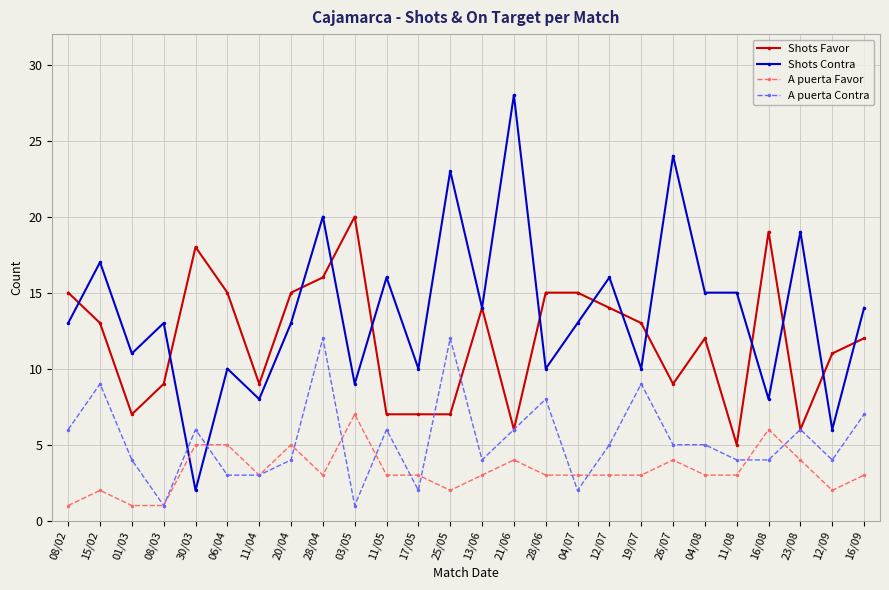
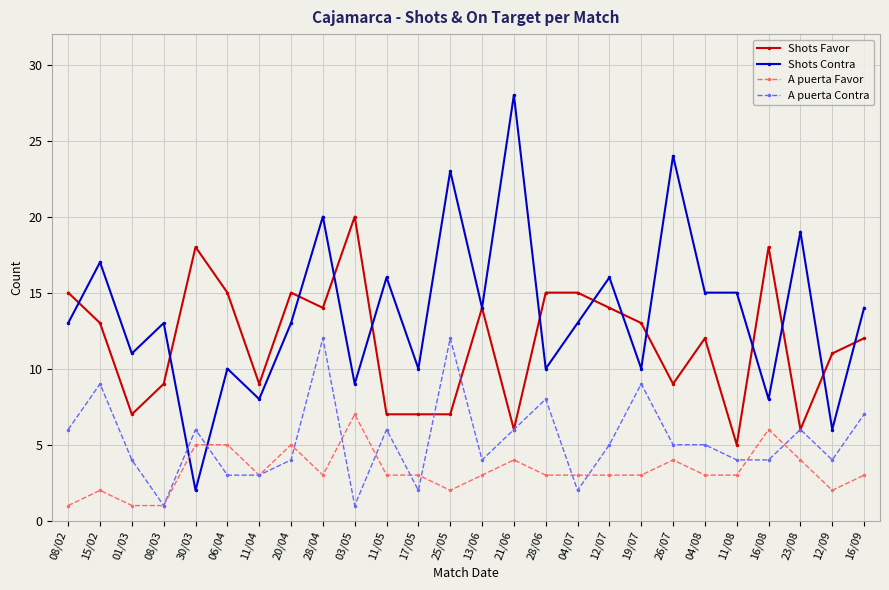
  {
    "Shots Favor": {
      "08/02": 15,
      "15/02": 13,
      "01/03": 7,
      "08/03": 9,
      "30/03": 18,
      "06/04": 15,
      "11/04": 9,
      "20/04": 15,
-     "28/04": 16,
+     "28/04": 14,
      "03/05": 20,
      "11/05": 7,
      "17/05": 7,
      "25/05": 7,
      "28/06": 15,
      "04/07": 15,
      "12/07": 14,
      "19/07": 13,
      "26/07": 9,
      "04/08": 12,
      "11/08": 5,
-     "16/08": 19,
+     "16/08": 18,
      "12/09": 11,
      "16/09": 12
    },
    "Shots Contra": {
      "08/02": 13,
      "15/02": 17,
      "01/03": 11,
      "08/03": 13,
      "30/03": 2,
      "06/04": 10,
      "11/04": 8,
      "20/04": 13,
      "28/04": 20,
      "03/05": 9,
      "11/05": 16,
      "17/05": 10,
      "25/05": 23,
      "21/06": 28,
      "28/06": 10,
      "04/07": 13,
      "12/07": 16,
      "19/07": 10,
      "26/07": 24,
      "04/08": 15,
      "11/08": 15,
      "16/08": 8,
      "23/08": 19,
      "12/09": 6,
      "16/09": 14
    },
    "A puerta Favor": {
      "08/02": 1,
      "15/02": 2,
      "01/03": 1,
      "30/03": 5,
      "06/04": 5,
      "20/04": 5,
      "28/04": 3,
      "03/05": 7,
      "11/05": 3,
      "17/05": 3,
      "25/05": 2,
      "13/06": 3,
      "21/06": 4,
      "28/06": 3,
      "04/07": 3,
      "12/07": 3,
      "19/07": 3,
      "26/07": 4,
      "04/08": 3,
      "11/08": 3,
      "16/08": 6,
      "23/08": 4,
      "12/09": 2,
      "16/09": 3
    },
    "A puerta Contra": {
      "08/02": 6,
      "15/02": 9,
      "01/03": 4,
      "30/03": 6,
      "06/04": 3,
      "20/04": 4,
      "28/04": 12,
      "03/05": 1,
      "11/05": 6,
      "17/05": 2,
      "25/05": 12,
      "13/06": 4,
      "28/06": 8,
      "04/07": 2,
      "12/07": 5,
      "19/07": 9,
      "26/07": 5,
      "04/08": 5,
      "11/08": 4,
      "16/08": 4,
      "12/09": 4,
      "16/09": 7
    }
  }
